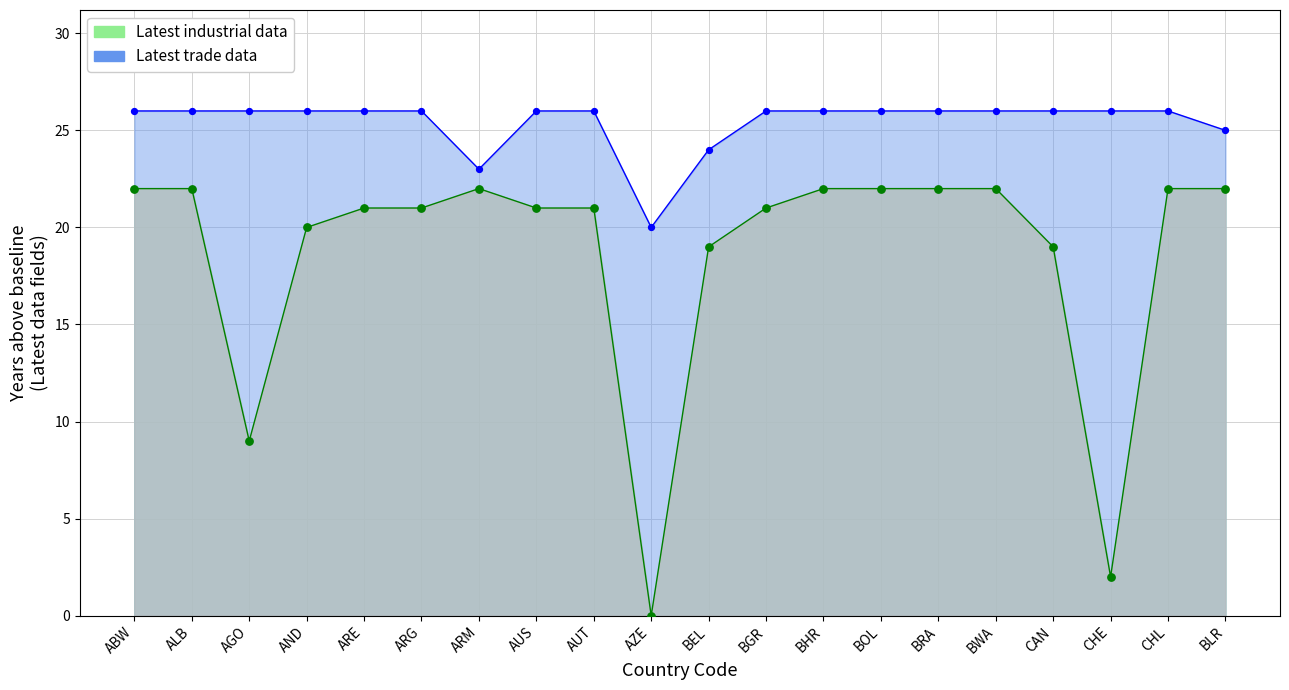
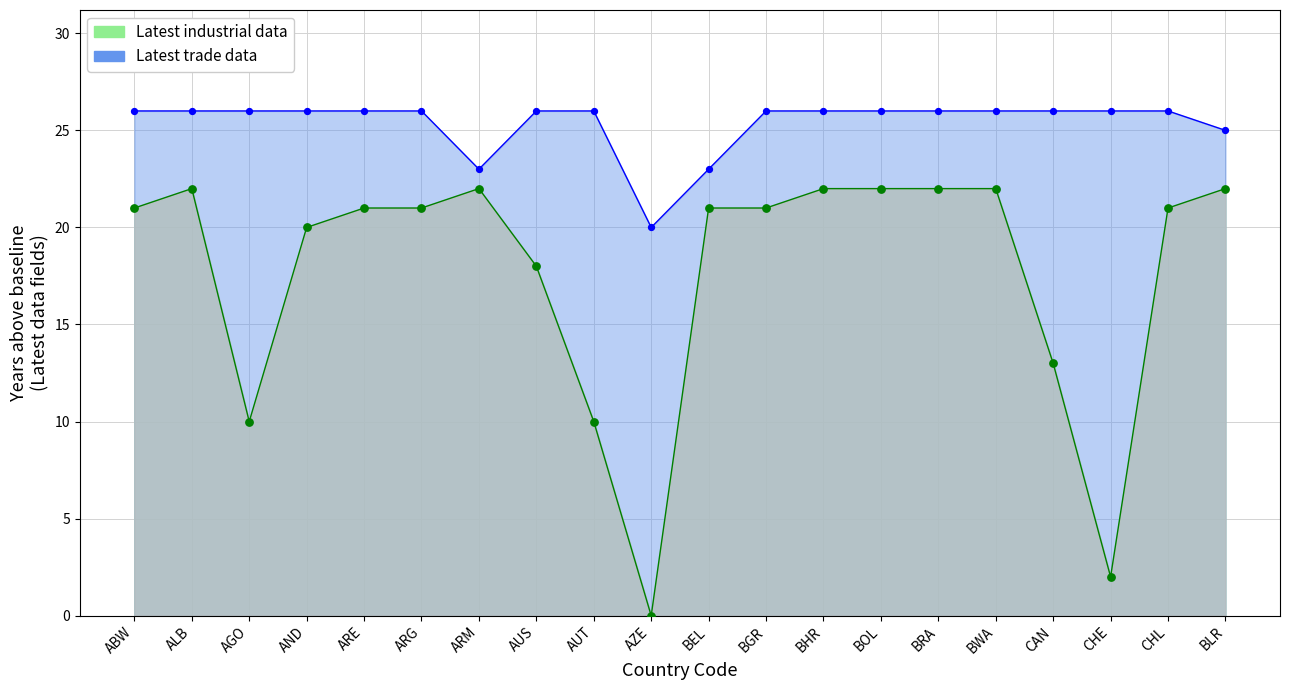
  {
    "Latest industrial data": {
-     "ABW": 22.0,
+     "ABW": 21.0,
      "ALB": 22.0,
-     "AGO": 9.0,
+     "AGO": 10.0,
      "AND": 20.0,
      "ARE": 21.0,
      "ARG": 21.0,
      "ARM": 22.0,
-     "AUS": 21.0,
-     "AUT": 21.0,
+     "AUS": 18.0,
+     "AUT": 10.0,
      "AZE": 0.0,
-     "BEL": 19.0,
+     "BEL": 21.0,
      "BGR": 21.0,
      "BHR": 22.0,
      "BOL": 22.0,
      "BRA": 22.0,
      "BWA": 22.0,
-     "CAN": 19.0,
+     "CAN": 13.0,
      "CHE": 2.0,
-     "CHL": 22.0,
+     "CHL": 21.0,
      "BLR": 22.0
    },
    "Latest trade data": {
      "ABW": 26.0,
      "ALB": 26.0,
      "AGO": 26.0,
      "AND": 26.0,
      "ARE": 26.0,
      "ARG": 26.0,
      "ARM": 23.0,
      "AUS": 26.0,
      "AUT": 26.0,
      "AZE": 20.0,
-     "BEL": 24.0,
+     "BEL": 23.0,
      "BGR": 26.0,
      "BHR": 26.0,
      "BOL": 26.0,
      "BRA": 26.0,
      "BWA": 26.0,
      "CAN": 26.0,
      "CHE": 26.0,
      "CHL": 26.0,
      "BLR": 25.0
    }
  }
